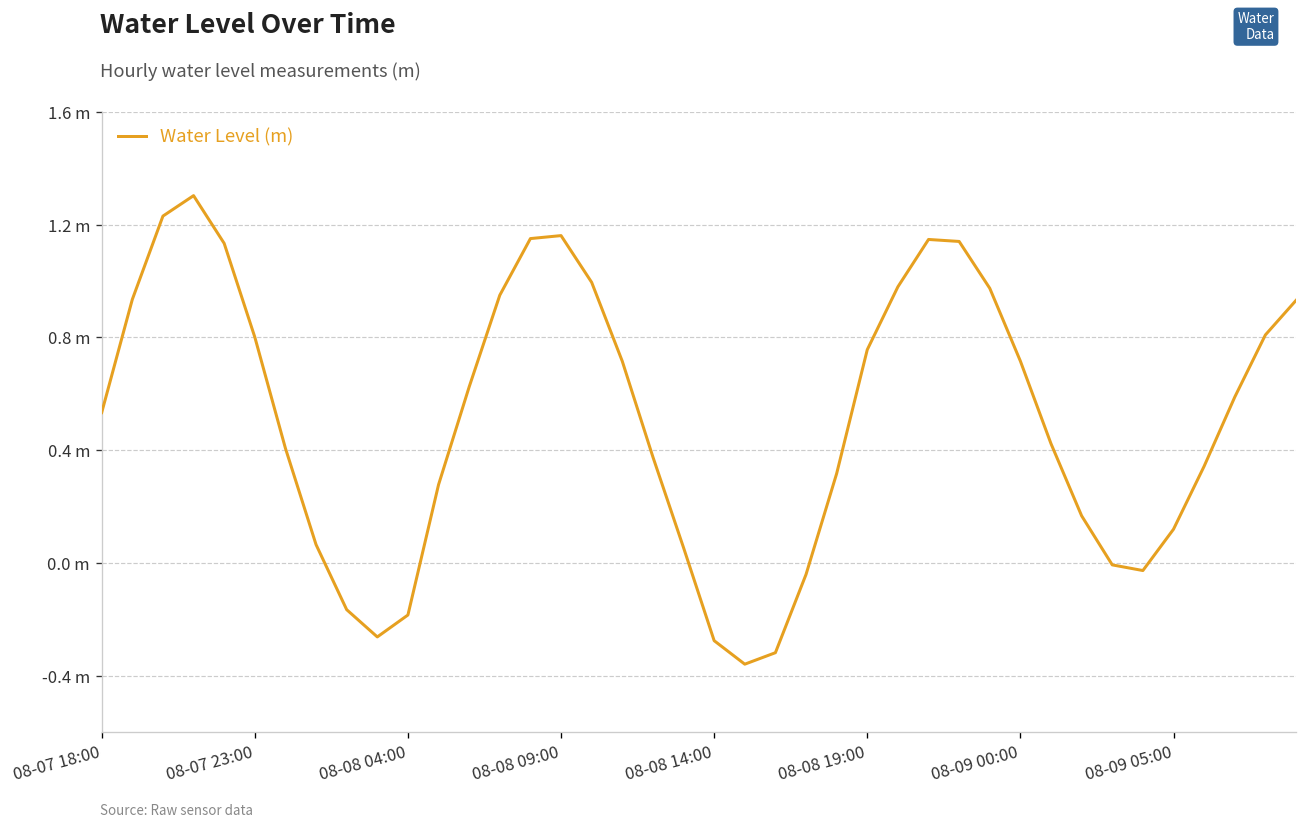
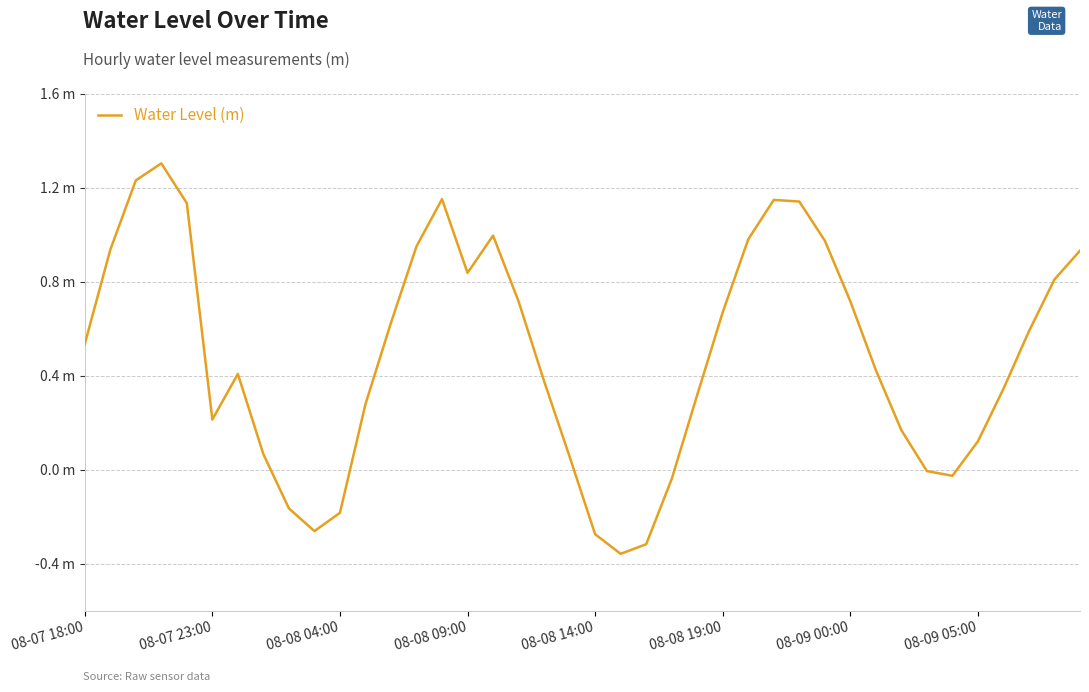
  {
    "08-07 18:00": "0.53 m",
-   "08-07 23:00": "0.80 m",
+   "08-07 23:00": "0.21 m",
    "08-08 04:00": "-0.18 m",
-   "08-08 09:00": "1.16 m",
+   "08-08 09:00": "0.84 m",
    "08-08 14:00": "-0.27 m",
-   "08-08 19:00": "0.76 m",
+   "08-08 19:00": "0.67 m",
    "08-09 00:00": "0.72 m",
    "08-09 05:00": "0.12 m"
  }
